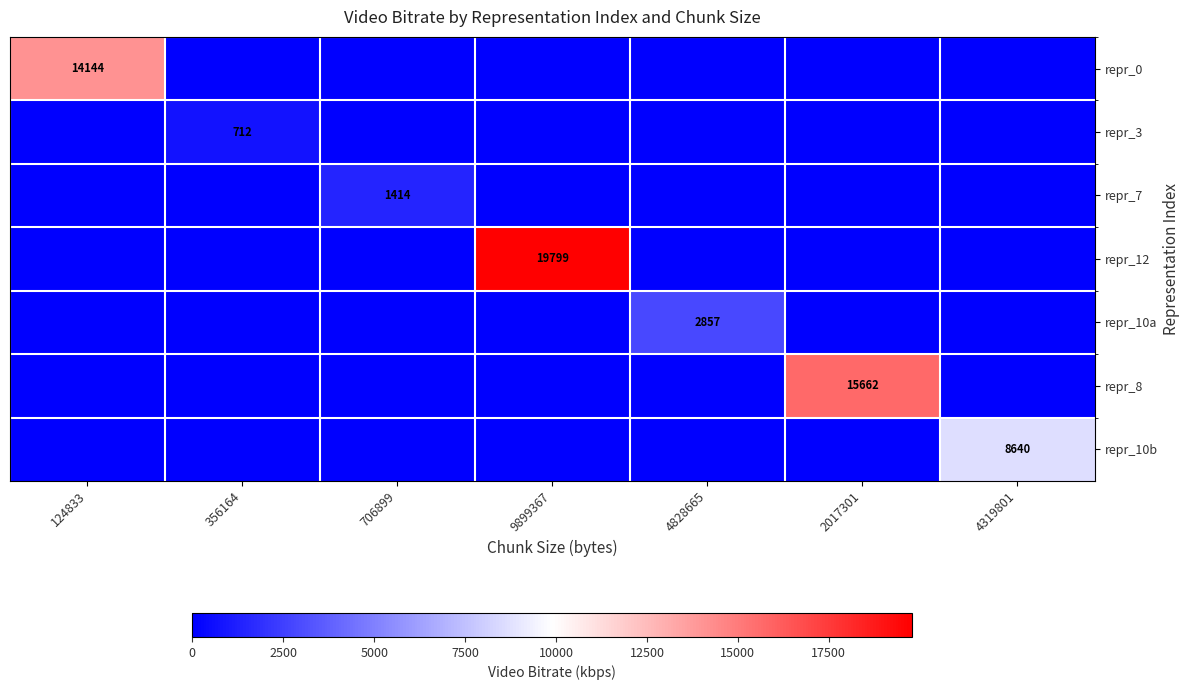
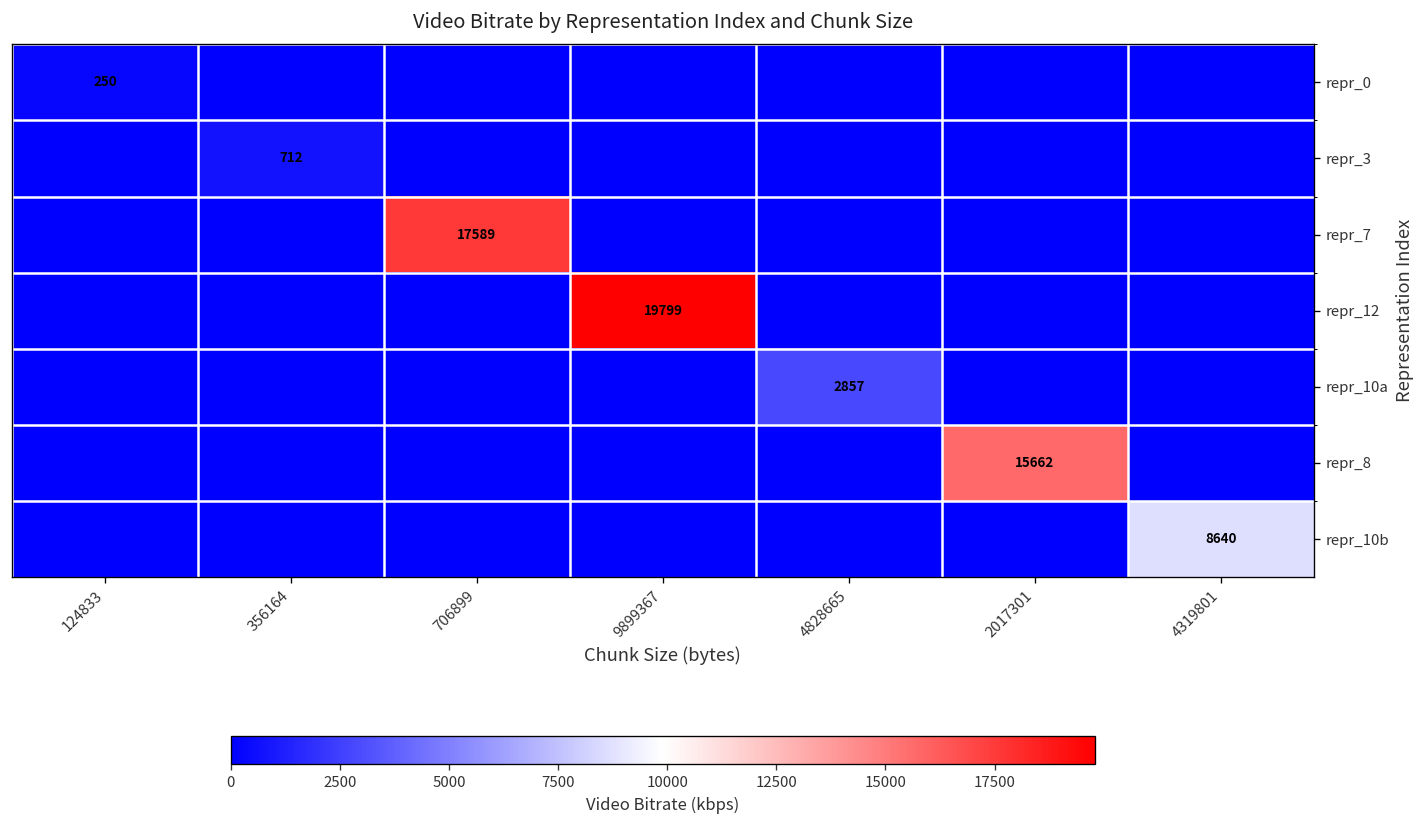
  {
    "repr_0": {
-     "124833": 14144
+     "124833": 250
    },
    "repr_3": {
      "356164": 712
    },
    "repr_7": {
-     "706899": 1414
+     "706899": 17589
    },
    "repr_12": {
      "9899367": 19799
    },
    "repr_10a": {
      "4828665": 2857
    },
    "repr_8": {
      "2017301": 15662
    },
    "repr_10b": {
      "4319801": 8640
    }
  }
